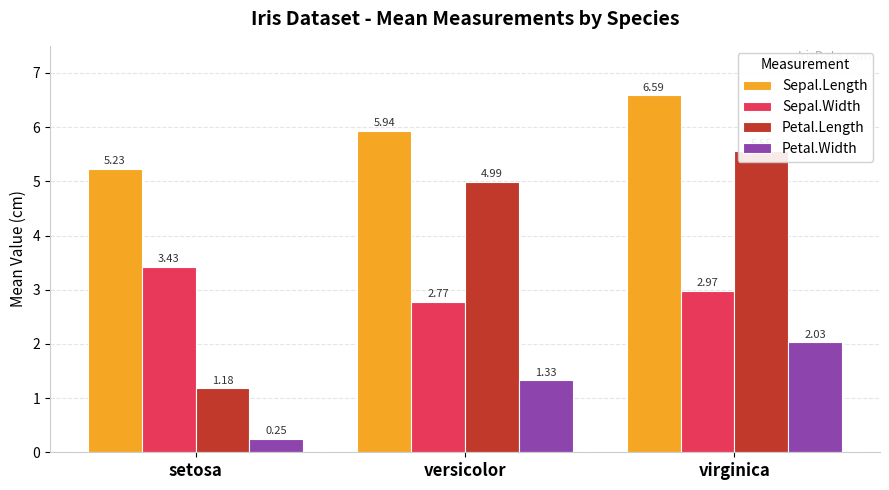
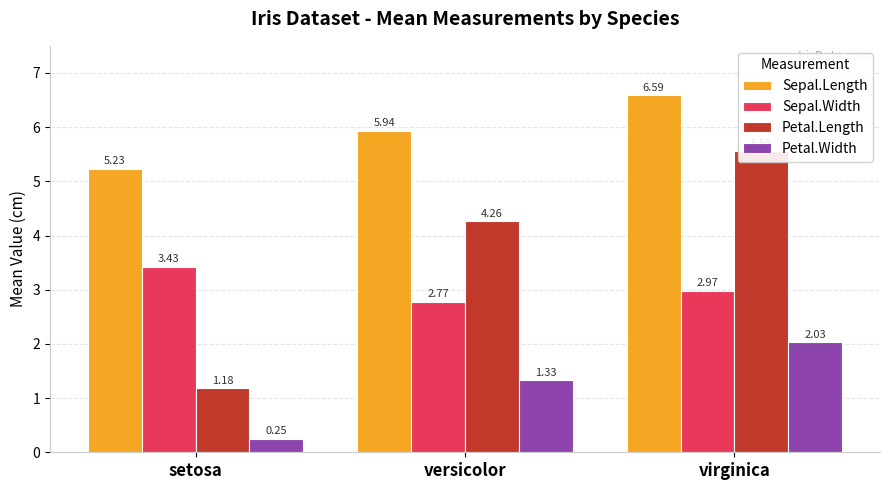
  {
    "Sepal.Length": {
      "setosa": 5.23,
      "versicolor": 5.94,
      "virginica": 6.59
    },
    "Sepal.Width": {
      "setosa": 3.43,
      "versicolor": 2.77,
      "virginica": 2.97
    },
    "Petal.Length": {
      "setosa": 1.18,
-     "versicolor": 4.99
+     "versicolor": 4.26
    },
    "Petal.Width": {
      "setosa": 0.25,
      "versicolor": 1.33,
      "virginica": 2.03
    }
  }
